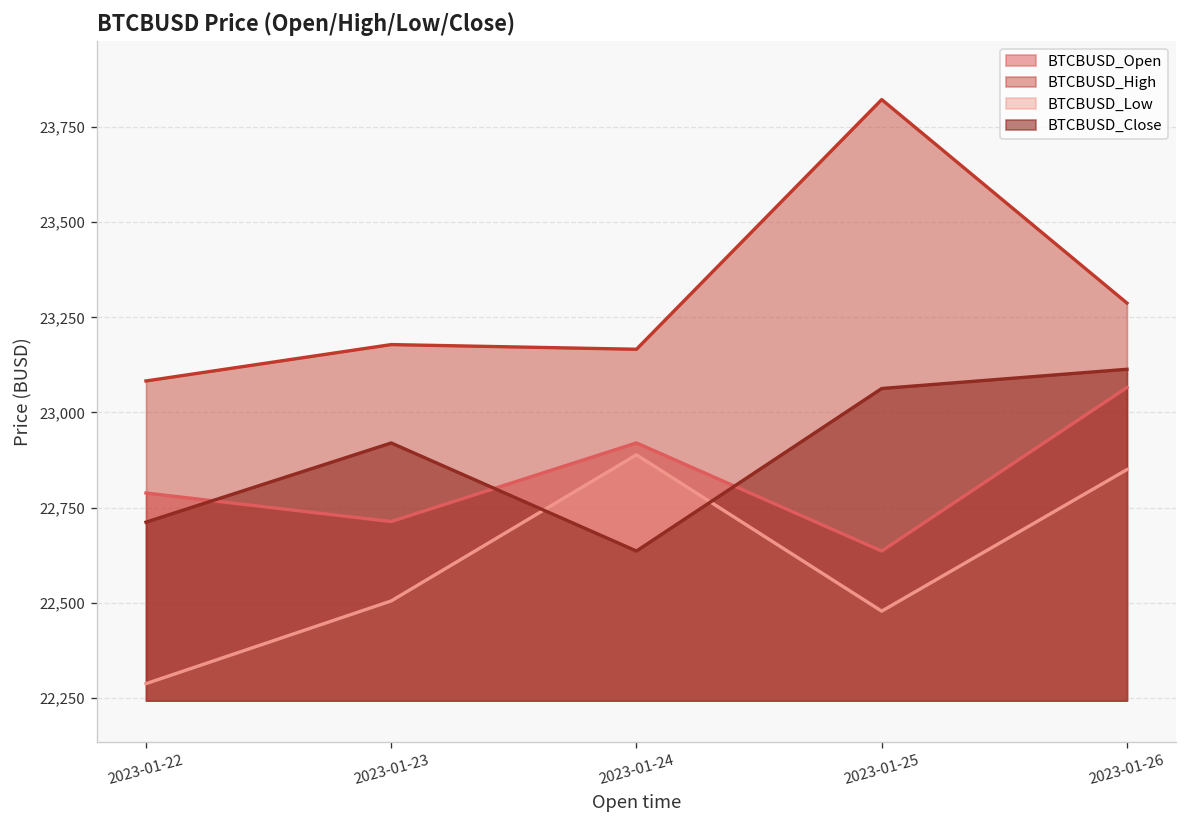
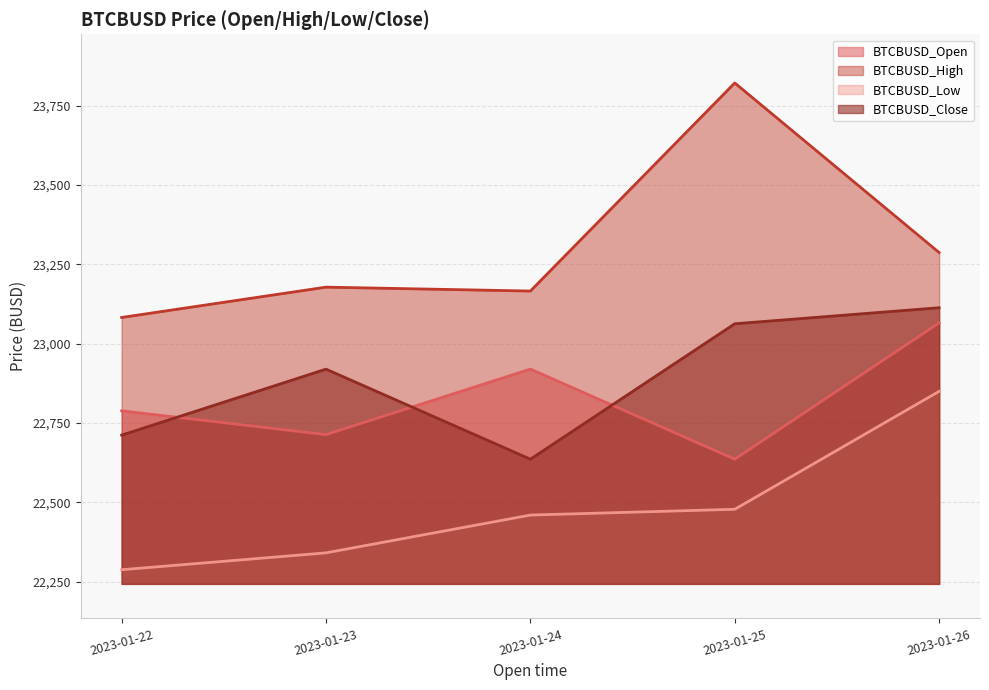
  {
    "BTCBUSD_Low": {
      "2023-01-22": "22,290",
-     "2023-01-23": "22,510",
-     "2023-01-24": "22,890",
+     "2023-01-23": "22,340",
+     "2023-01-24": "22,460",
      "2023-01-25": "22,480",
      "2023-01-26": "22,850"
    }
  }
